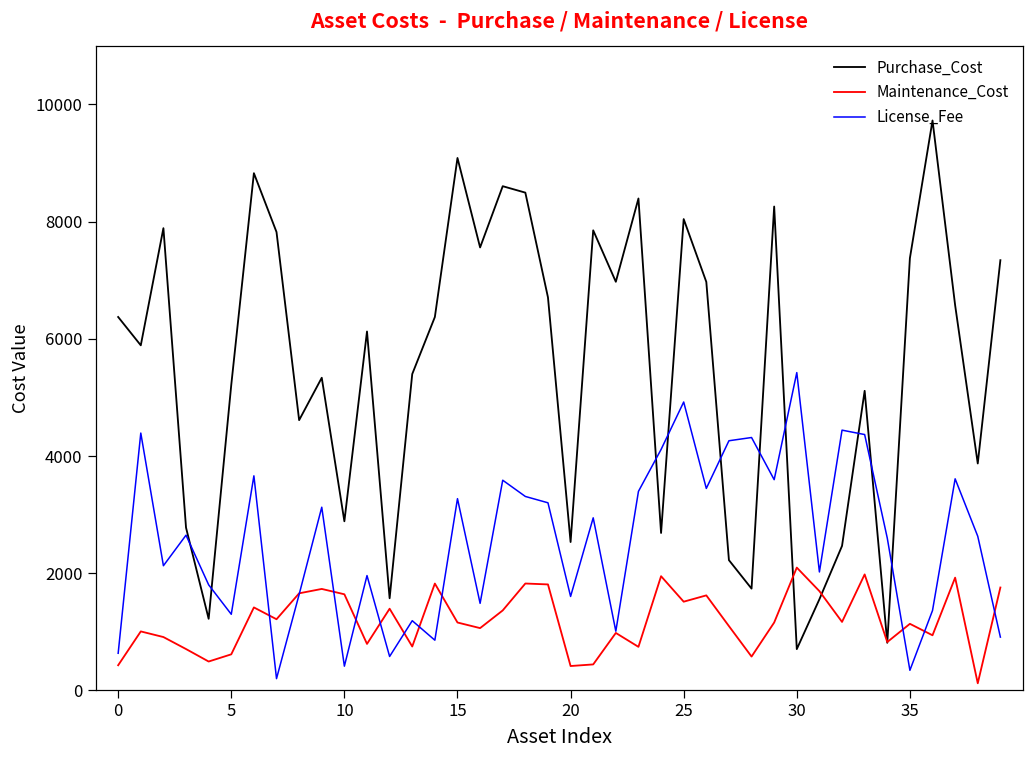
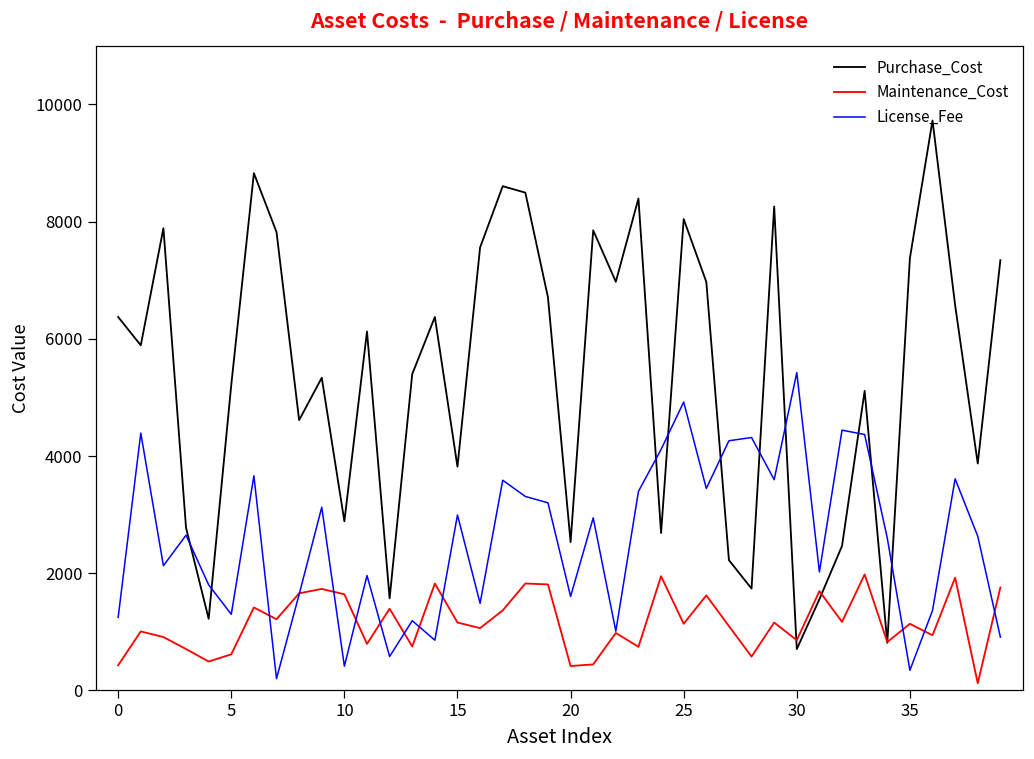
  {
    "Purchase_Cost": {
      "0": 6400,
      "5": 5200,
      "10": 2900,
-     "15": 9100,
+     "15": 3800,
      "20": 2500,
      "25": 8000,
      "30": 700,
      "35": 7400
    },
    "Maintenance_Cost": {
      "0": 400,
      "5": 600,
      "10": 1600,
      "15": 1200,
      "20": 400,
-     "25": 1500,
-     "30": 2100,
+     "25": 1100,
+     "30": 900,
      "35": 1100
    },
    "License_Fee": {
-     "0": 600,
+     "0": 1200,
      "5": 1300,
      "10": 400,
-     "15": 3300,
+     "15": 3000,
      "20": 1600,
      "25": 4900,
      "30": 5400,
      "35": 300
    }
  }
